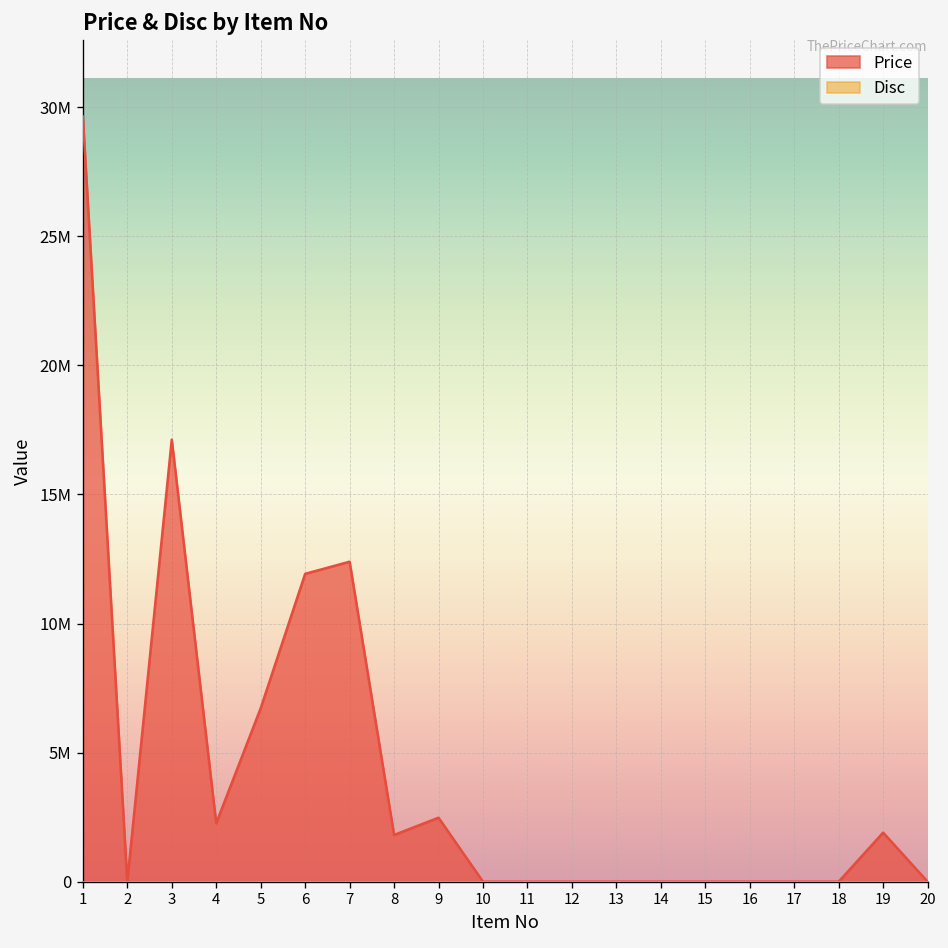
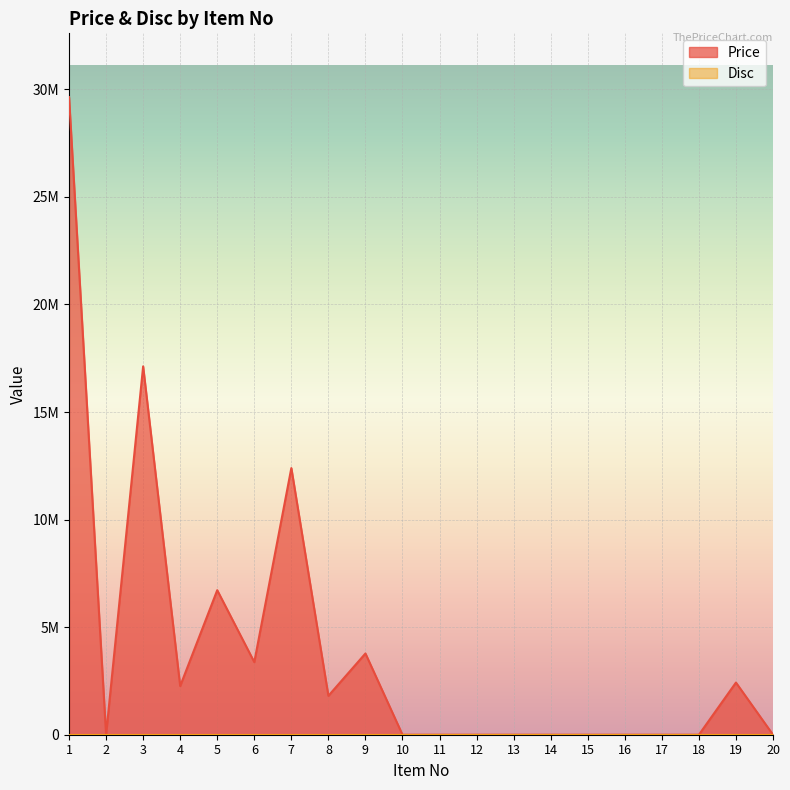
  {
    "Price": {
      "1": 29600000,
      "3": 17100000,
      "4": 2300000,
      "5": 6700000,
-     "6": 11900000,
+     "6": 3400000,
      "7": 12400000,
      "8": 1800000,
-     "9": 2500000,
-     "19": 1900000
+     "9": 3800000,
+     "19": 2400000
    },
    "Disc": {
      "1": 0,
      "3": 0,
      "4": 0,
      "5": 0,
      "6": 0,
      "7": 0,
      "8": 0,
      "9": 0,
      "19": 0
    }
  }
